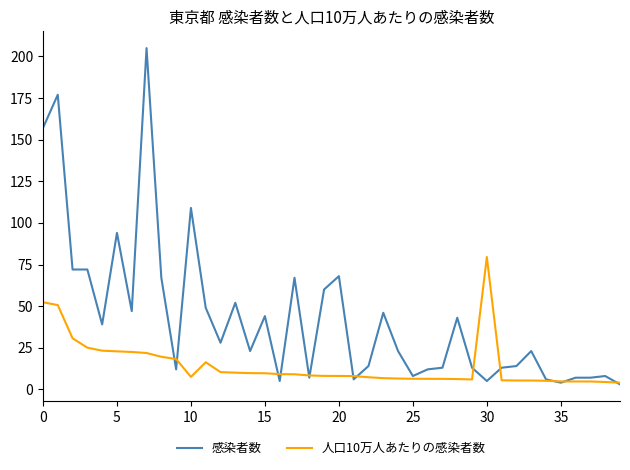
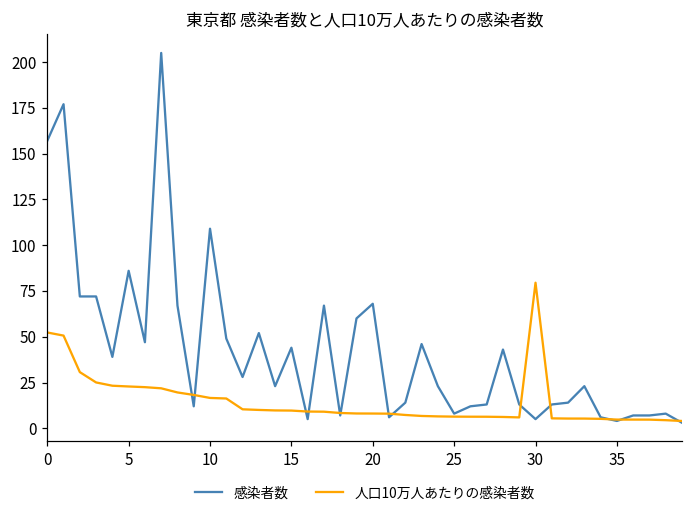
  {
    "感染者数": {
      "0": 157,
-     "5": 94,
+     "5": 86,
      "10": 109,
      "15": 44,
      "20": 68,
      "25": 8,
      "30": 5
    },
    "人口10万人あたりの感染者数": {
      "0": 52,
      "5": 23,
-     "10": 7,
+     "10": 17,
      "15": 10,
      "20": 8,
      "25": 6,
      "30": 80
    }
  }
